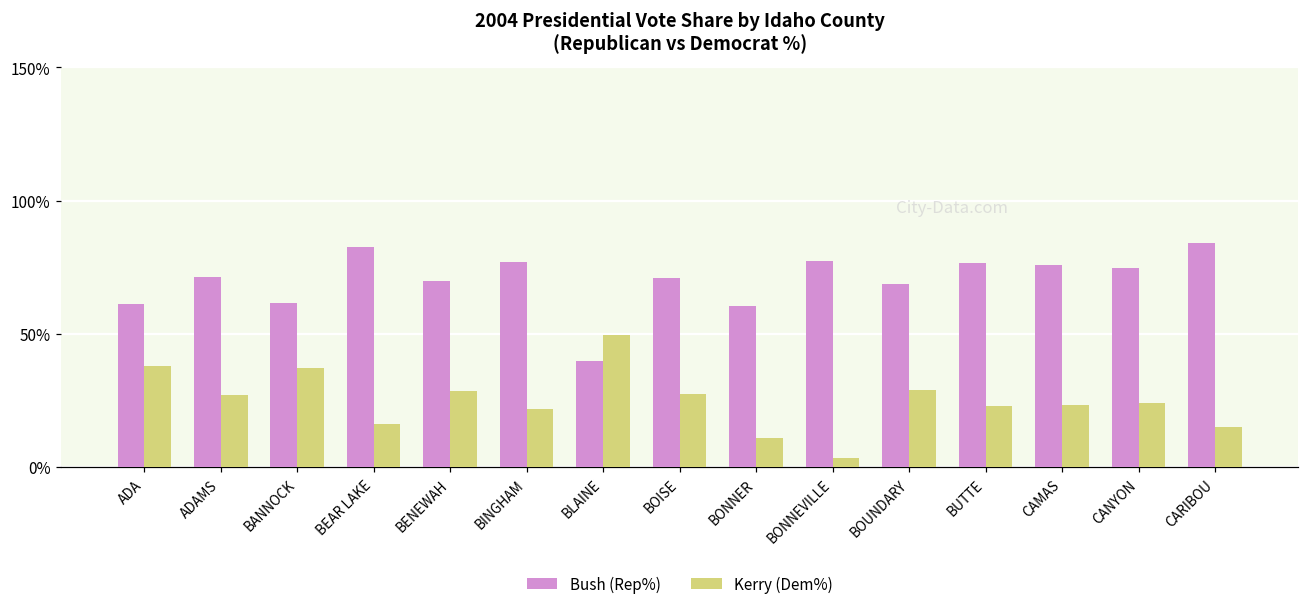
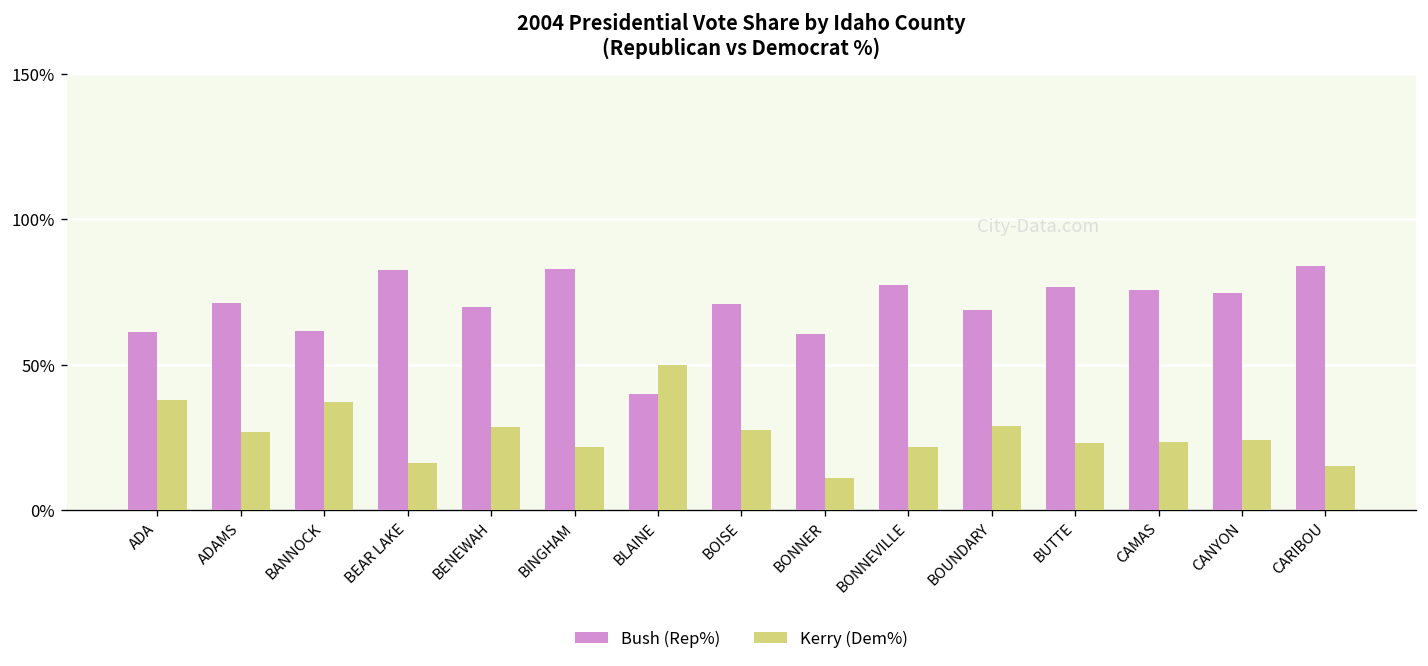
  {
    "Bush (Rep%)": {
      "ADA": "61%",
      "ADAMS": "71%",
      "BANNOCK": "62%",
      "BEAR LAKE": "82%",
      "BENEWAH": "70%",
-     "BINGHAM": "77%",
+     "BINGHAM": "83%",
      "BLAINE": "40%",
      "BOISE": "71%",
      "BONNER": "60%",
      "BONNEVILLE": "77%",
      "BOUNDARY": "69%",
      "BUTTE": "77%",
      "CAMAS": "76%",
      "CANYON": "75%",
      "CARIBOU": "84%"
    },
    "Kerry (Dem%)": {
      "ADA": "38%",
      "ADAMS": "27%",
      "BANNOCK": "37%",
      "BEAR LAKE": "16%",
      "BENEWAH": "28%",
      "BINGHAM": "22%",
      "BLAINE": "50%",
      "BOISE": "28%",
      "BONNER": "11%",
-     "BONNEVILLE": "3%",
+     "BONNEVILLE": "22%",
      "BOUNDARY": "29%",
      "BUTTE": "23%",
      "CAMAS": "23%",
      "CANYON": "24%",
      "CARIBOU": "15%"
    }
  }
